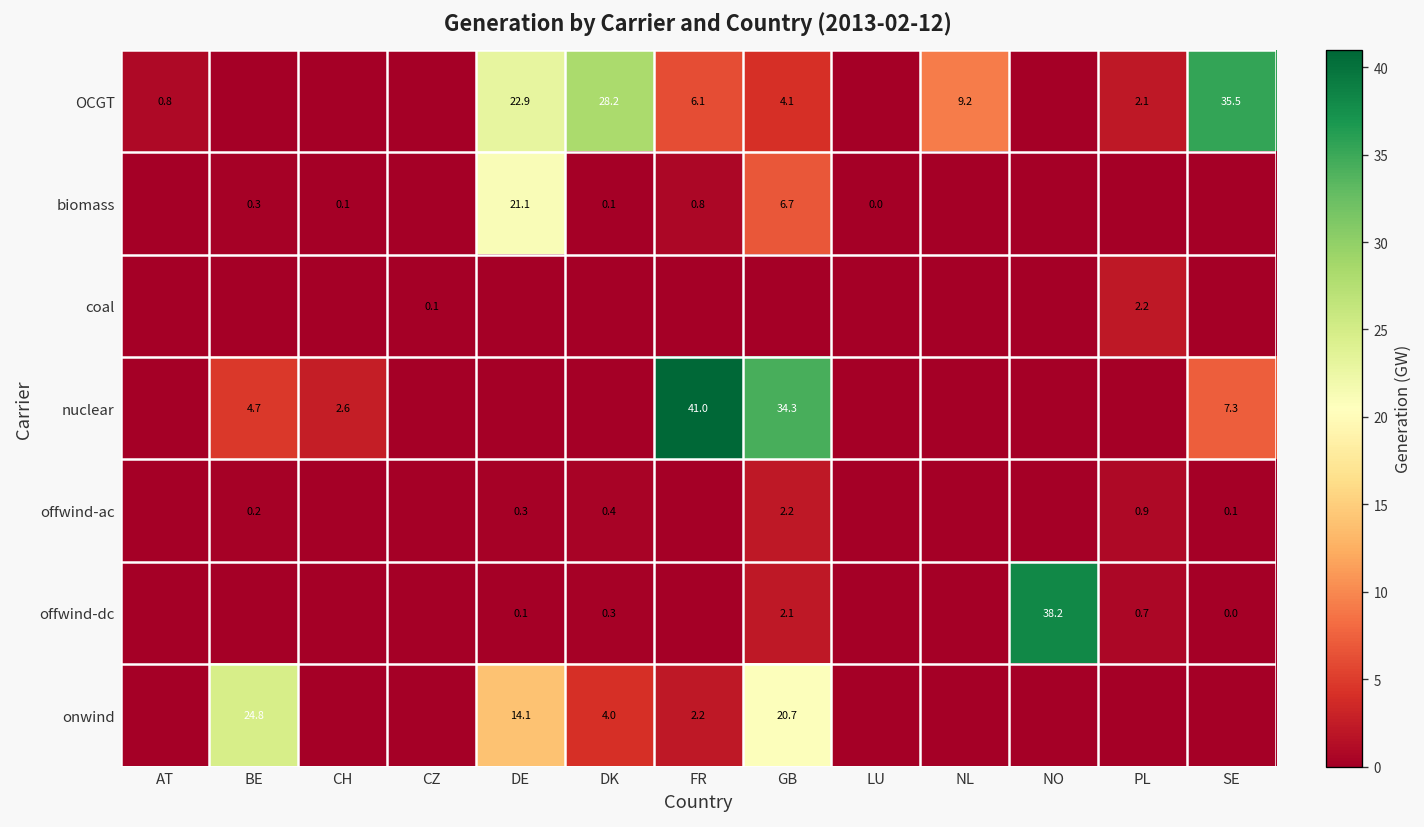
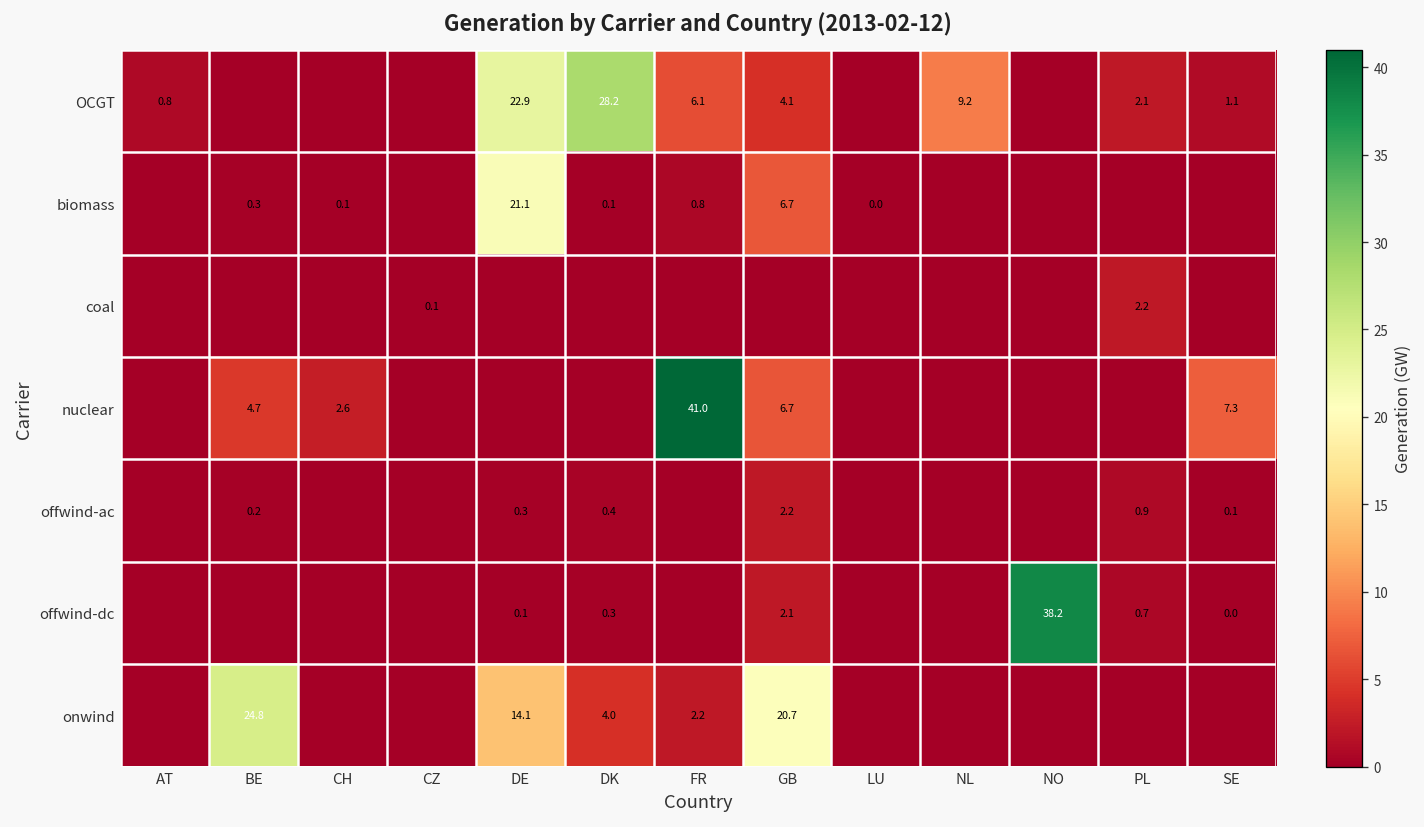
  {
    "OCGT": {
      "AT": 0.8,
      "DE": 22.9,
      "DK": 28.2,
      "FR": 6.1,
      "GB": 4.1,
      "NL": 9.2,
      "PL": 2.1,
-     "SE": 35.5
+     "SE": 1.1
    },
    "biomass": {
      "BE": 0.3,
      "CH": 0.1,
      "DE": 21.1,
      "DK": 0.1,
      "FR": 0.8,
      "GB": 6.7,
      "LU": 0.0
    },
    "coal": {
      "CZ": 0.1,
      "PL": 2.2
    },
    "nuclear": {
      "BE": 4.7,
      "CH": 2.6,
      "FR": 41.0,
-     "GB": 34.3,
+     "GB": 6.7,
      "SE": 7.3
    },
    "offwind-ac": {
      "BE": 0.2,
      "DE": 0.3,
      "DK": 0.4,
      "GB": 2.2,
      "PL": 0.9,
      "SE": 0.1
    },
    "offwind-dc": {
      "DE": 0.1,
      "DK": 0.3,
      "GB": 2.1,
      "NO": 38.2,
      "PL": 0.7,
      "SE": 0.0
    },
    "onwind": {
      "BE": 24.8,
      "DE": 14.1,
      "DK": 4.0,
      "FR": 2.2,
      "GB": 20.7
    }
  }
